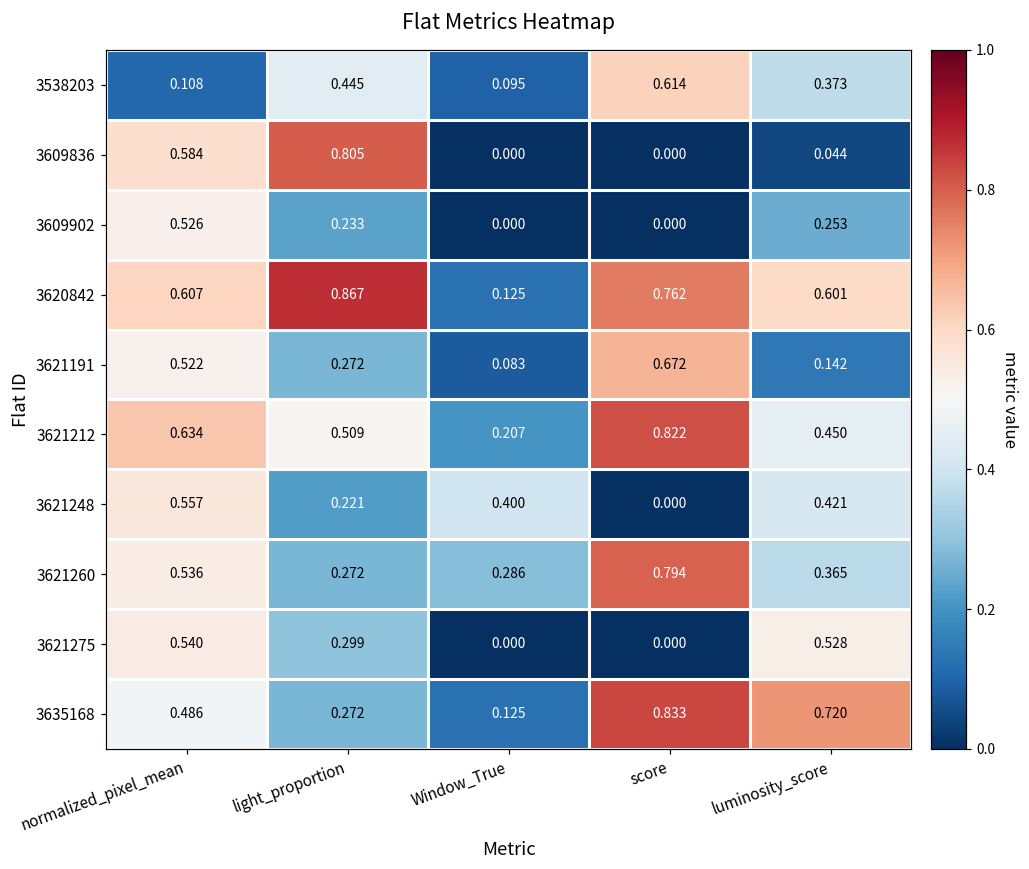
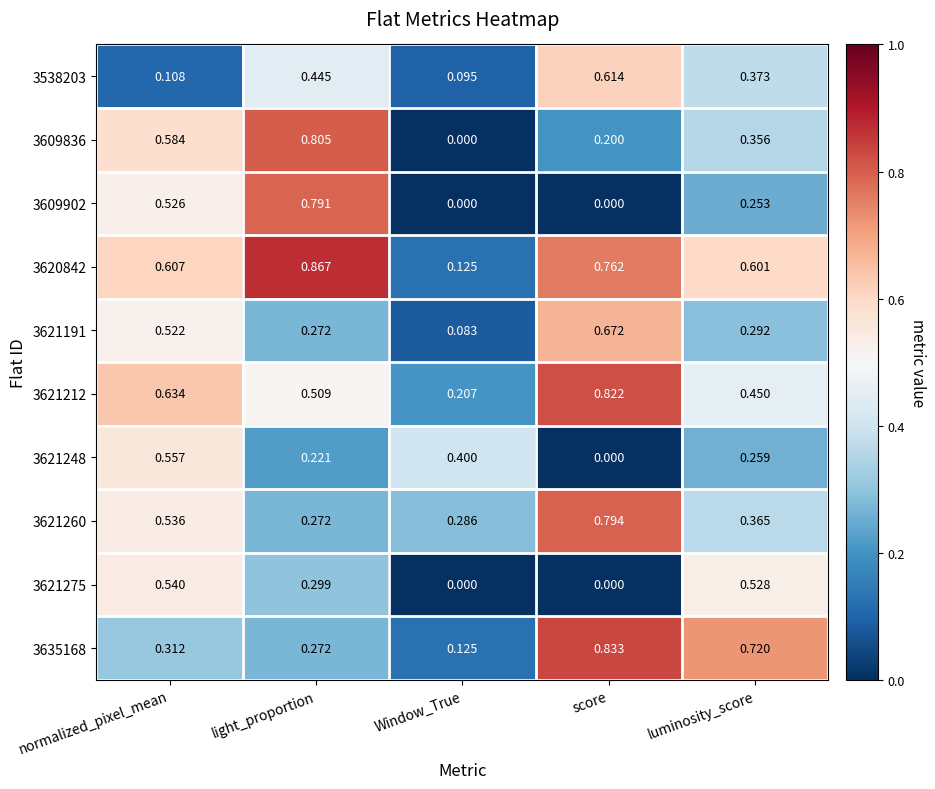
  {
    "3538203": {
      "normalized_pixel_mean": 0.108,
      "light_proportion": 0.445,
      "Window_True": 0.095,
      "score": 0.614,
      "luminosity_score": 0.373
    },
    "3609836": {
      "normalized_pixel_mean": 0.584,
      "light_proportion": 0.805,
      "Window_True": 0.000,
-     "score": 0.000,
-     "luminosity_score": 0.044
+     "score": 0.200,
+     "luminosity_score": 0.356
    },
    "3609902": {
      "normalized_pixel_mean": 0.526,
-     "light_proportion": 0.233,
+     "light_proportion": 0.791,
      "Window_True": 0.000,
      "score": 0.000,
      "luminosity_score": 0.253
    },
    "3620842": {
      "normalized_pixel_mean": 0.607,
      "light_proportion": 0.867,
      "Window_True": 0.125,
      "score": 0.762,
      "luminosity_score": 0.601
    },
    "3621191": {
      "normalized_pixel_mean": 0.522,
      "light_proportion": 0.272,
      "Window_True": 0.083,
      "score": 0.672,
-     "luminosity_score": 0.142
+     "luminosity_score": 0.292
    },
    "3621212": {
      "normalized_pixel_mean": 0.634,
      "light_proportion": 0.509,
      "Window_True": 0.207,
      "score": 0.822,
      "luminosity_score": 0.450
    },
    "3621248": {
      "normalized_pixel_mean": 0.557,
      "light_proportion": 0.221,
      "Window_True": 0.400,
      "score": 0.000,
-     "luminosity_score": 0.421
+     "luminosity_score": 0.259
    },
    "3621260": {
      "normalized_pixel_mean": 0.536,
      "light_proportion": 0.272,
      "Window_True": 0.286,
      "score": 0.794,
      "luminosity_score": 0.365
    },
    "3621275": {
      "normalized_pixel_mean": 0.540,
      "light_proportion": 0.299,
      "Window_True": 0.000,
      "score": 0.000,
      "luminosity_score": 0.528
    },
    "3635168": {
-     "normalized_pixel_mean": 0.486,
+     "normalized_pixel_mean": 0.312,
      "light_proportion": 0.272,
      "Window_True": 0.125,
      "score": 0.833,
      "luminosity_score": 0.720
    }
  }
